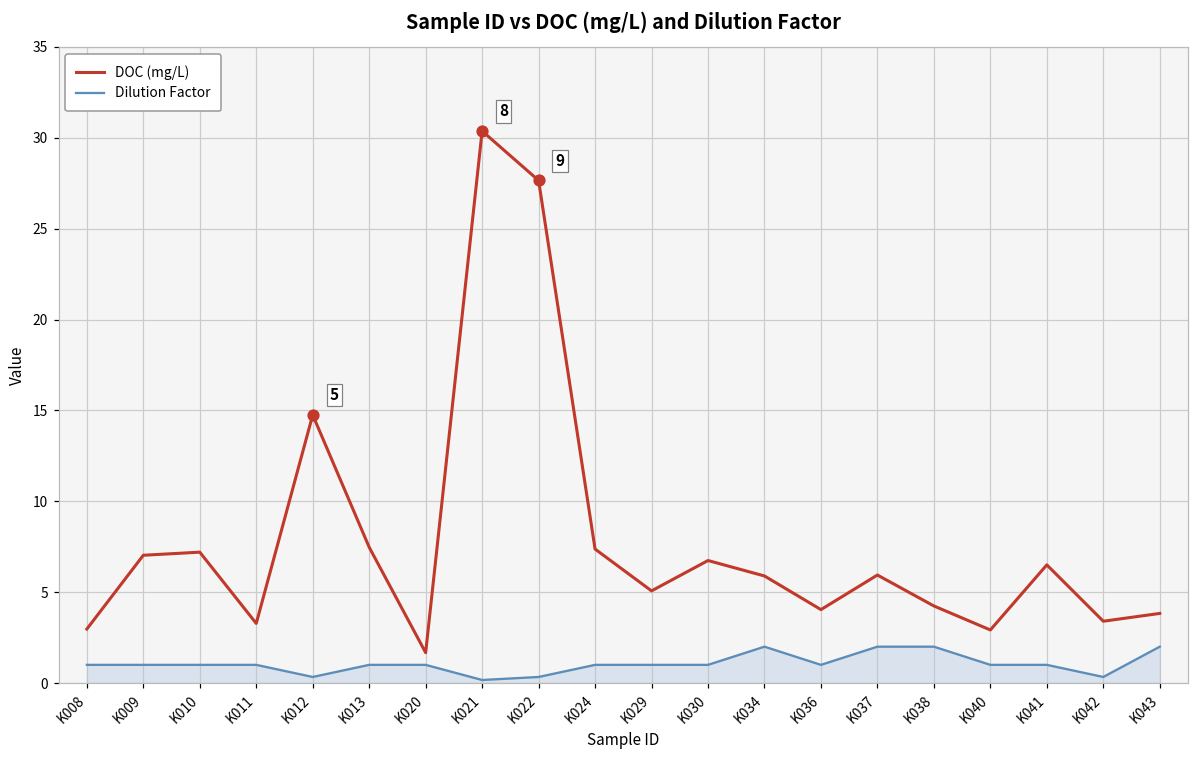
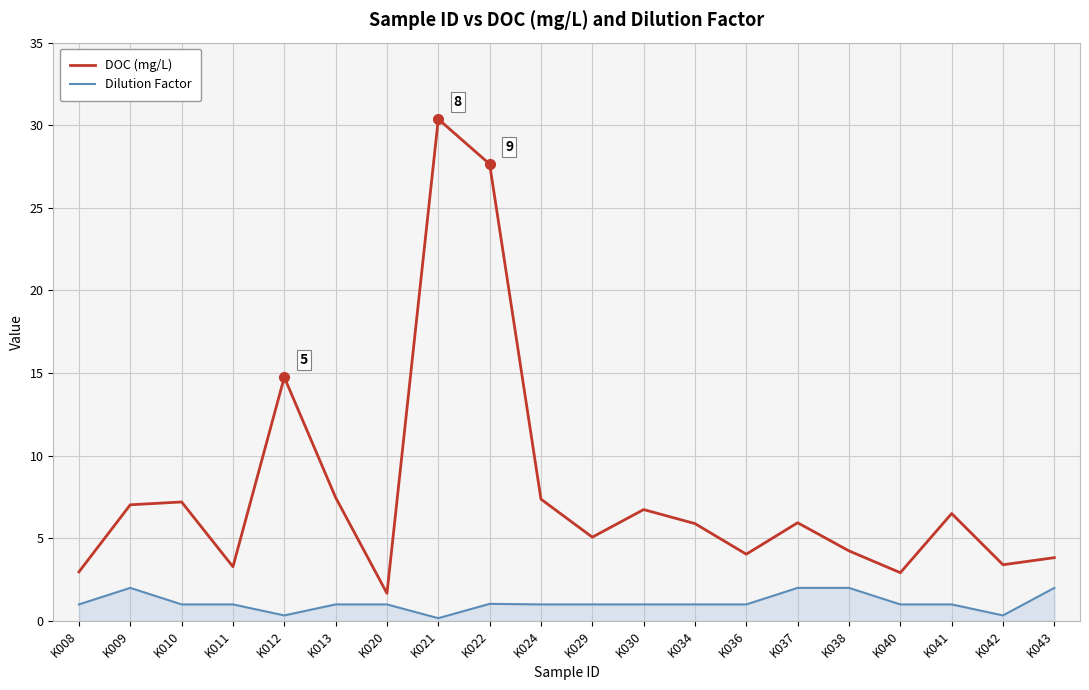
  {
    "Dilution Factor": {
      "K008": 1.0,
-     "K009": 1,
+     "K009": 2,
      "K010": 1.0,
      "K011": 1.0,
      "K012": 0.3,
      "K013": 1.0,
      "K020": 1.0,
      "K021": 0.2,
-     "K022": 0.3,
+     "K022": 1.0,
      "K024": 1.0,
      "K029": 1.0,
      "K030": 1.0,
-     "K034": 2,
+     "K034": 1,
      "K036": 1.0,
      "K037": 2.0,
      "K038": 2.0,
      "K040": 1.0,
      "K041": 1.0,
      "K042": 0.3,
      "K043": 2.0
    }
  }
